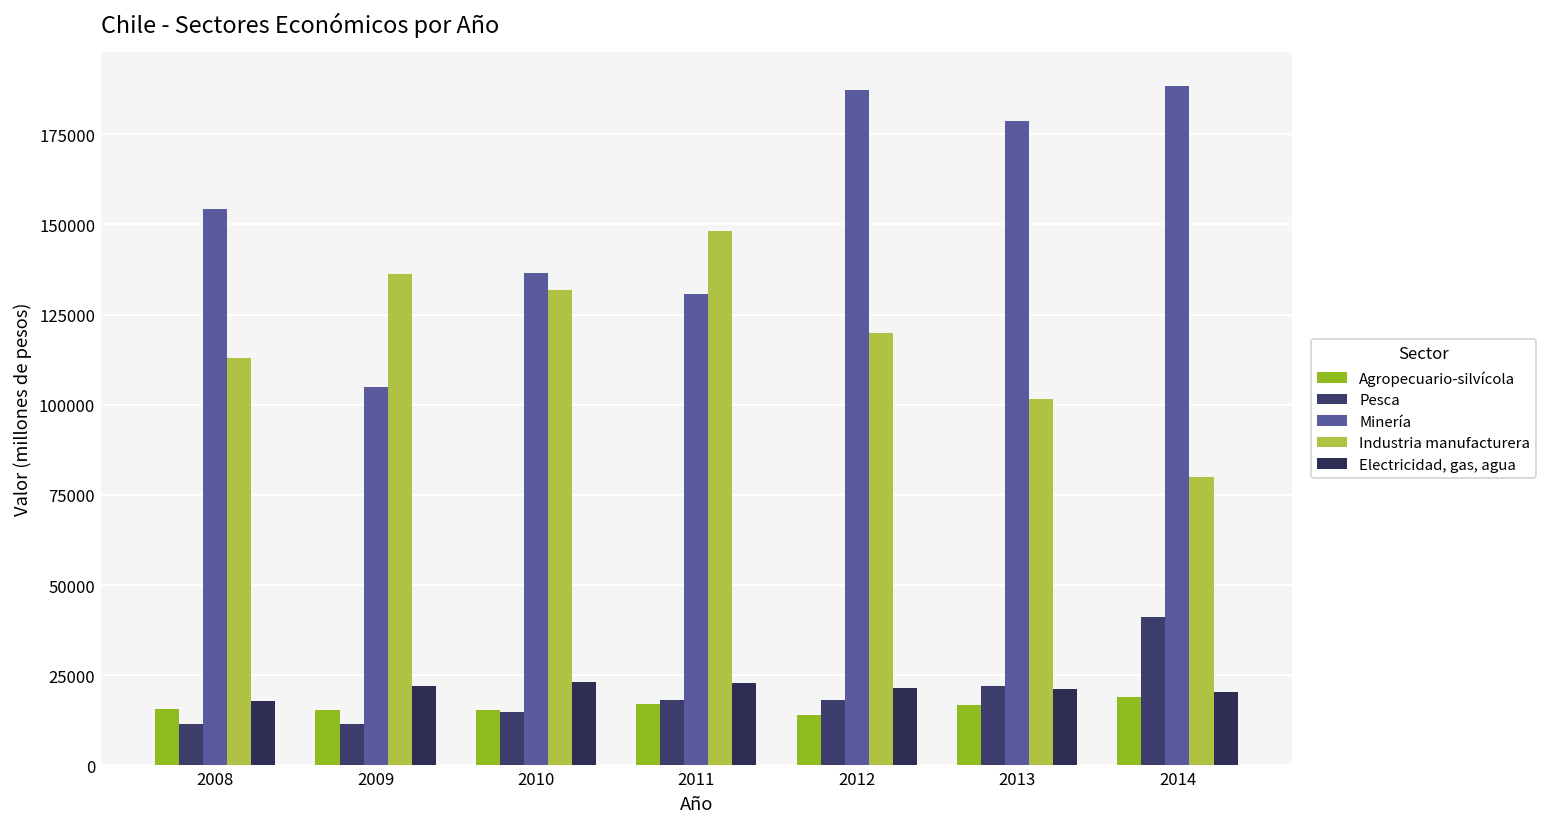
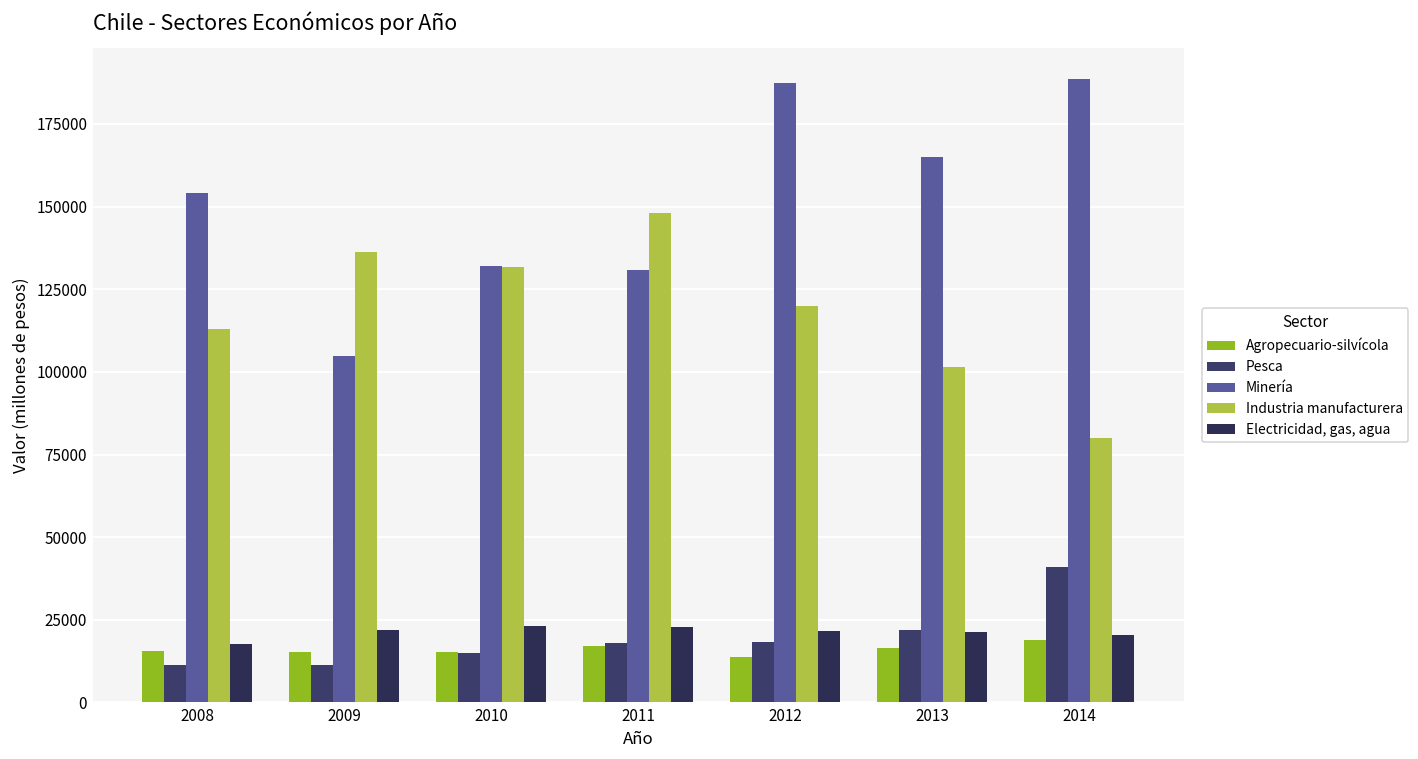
  {
    "Minería": {
      "2008": 154000,
      "2009": 105000,
-     "2010": 137000,
+     "2010": 132000,
      "2011": 131000,
      "2012": 187000,
-     "2013": 179000,
+     "2013": 165000,
      "2014": 188000
    }
  }
